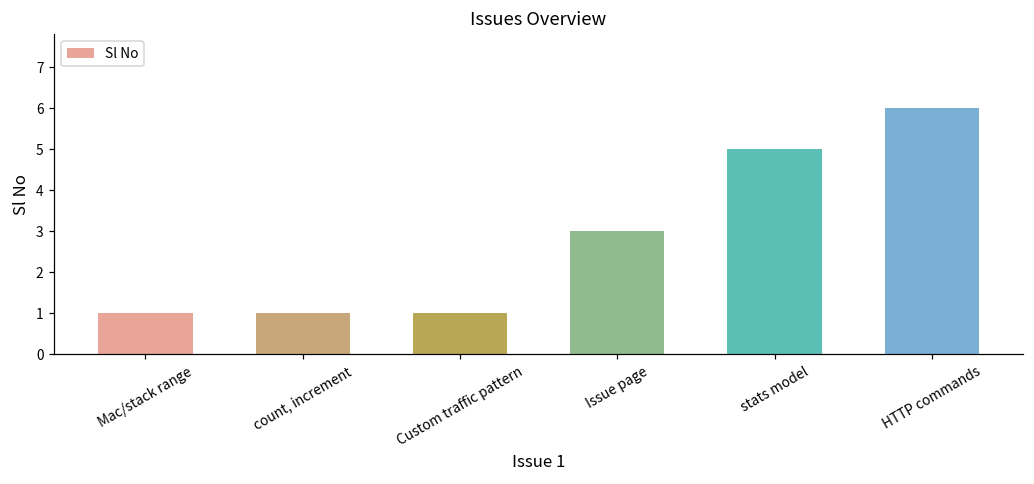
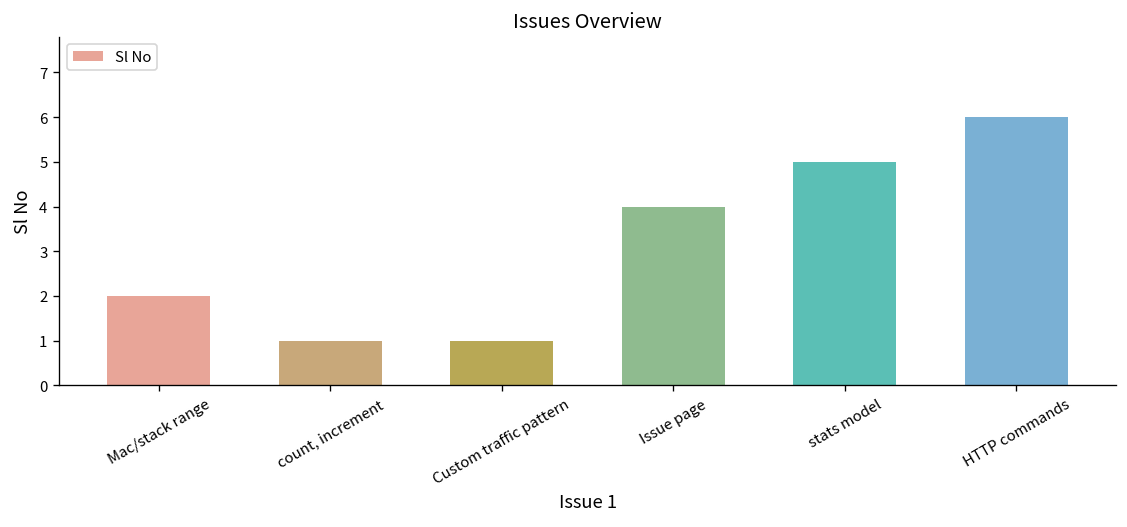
  {
-   "Mac/stack range": 1,
+   "Mac/stack range": 2,
    "count, increment": 1,
    "Custom traffic pattern": 1,
-   "Issue page": 3,
+   "Issue page": 4,
    "stats model": 5,
    "HTTP commands": 6
  }
